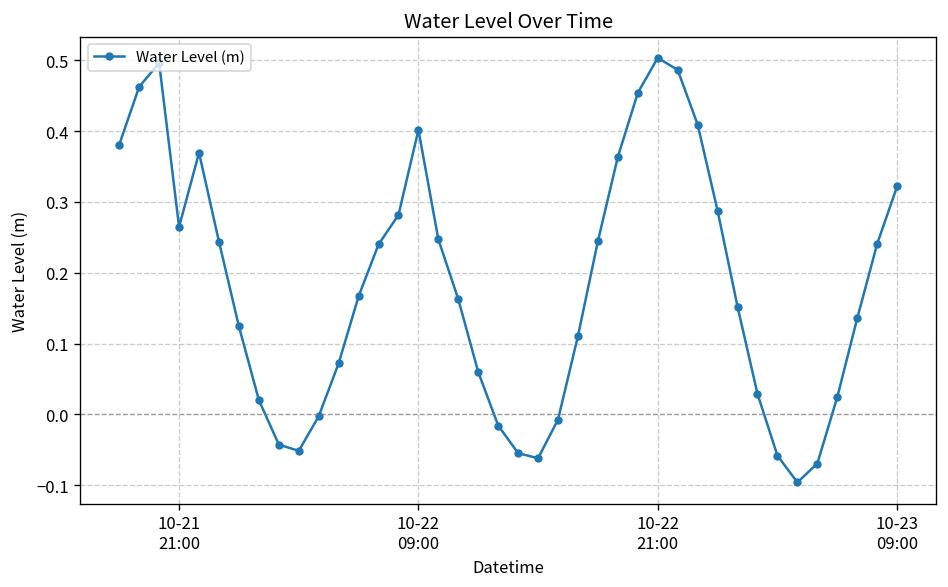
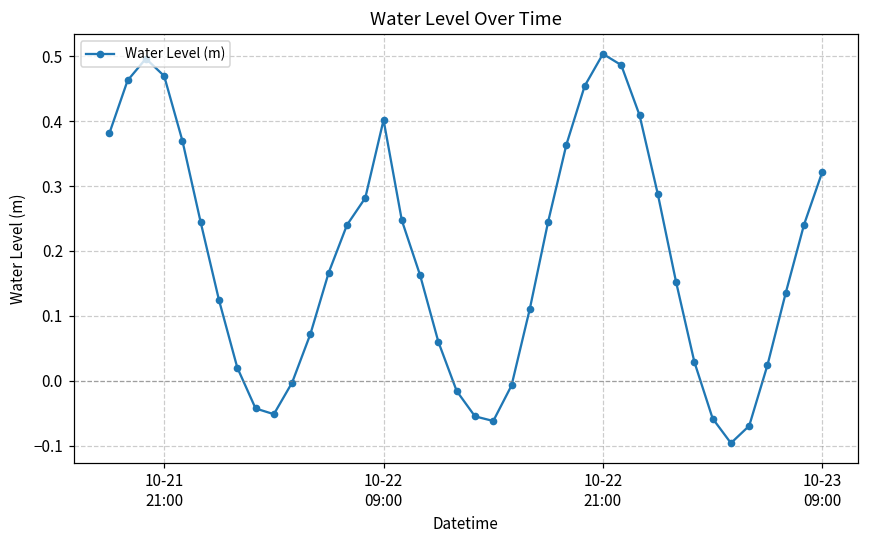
  {
-   "10-21 21:00": 0.26,
+   "10-21 21:00": 0.47,
    "10-22 09:00": 0.40,
    "10-22 21:00": 0.50,
    "10-23 09:00": 0.32
  }
